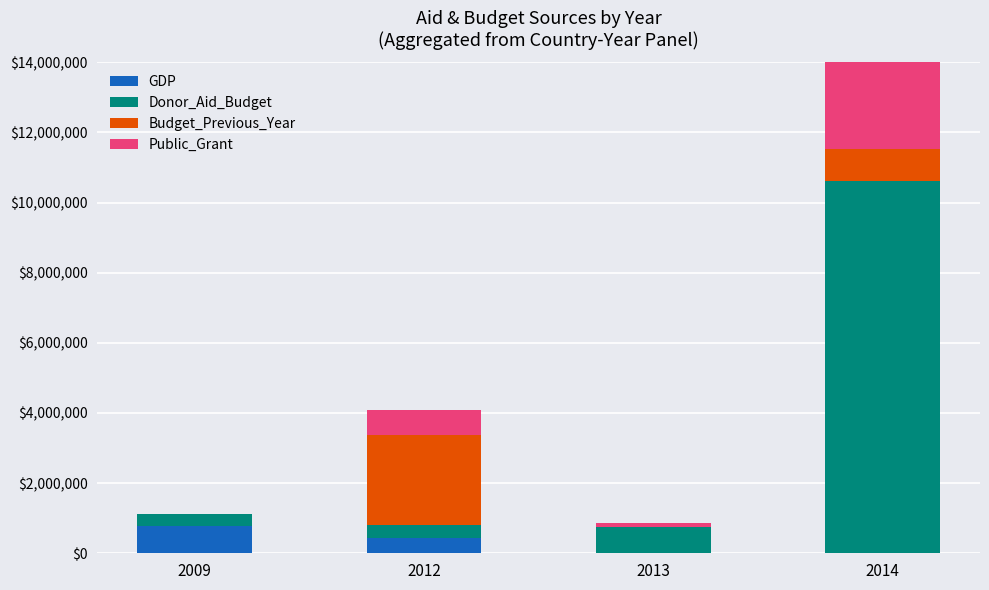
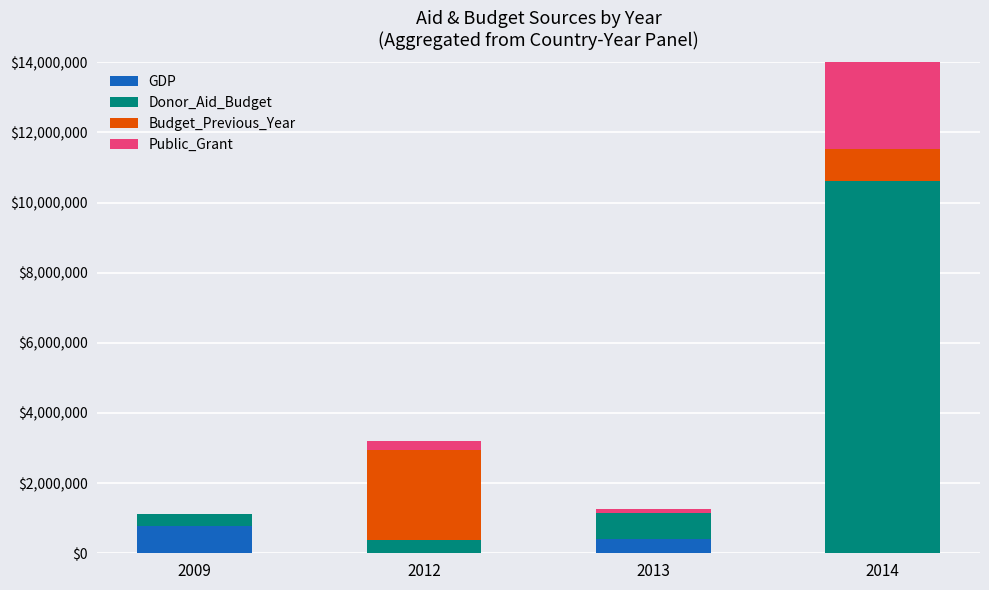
  {
    "GDP": {
      "2009": "$800,000",
-     "2012": "$400,000",
-     "2013": "$0"
+     "2012": "$0",
+     "2013": "$400,000"
    },
    "Donor_Aid_Budget": {
      "2009": "$400,000",
      "2012": "$400,000",
      "2013": "$700,000",
      "2014": "$10,600,000"
    },
    "Budget_Previous_Year": {
      "2009": "$0",
      "2012": "$2,600,000",
      "2013": "$0",
      "2014": "$900,000"
    },
    "Public_Grant": {
      "2009": "$0",
-     "2012": "$700,000",
+     "2012": "$300,000",
      "2013": "$100,000",
      "2014": "$2,500,000"
    }
  }
